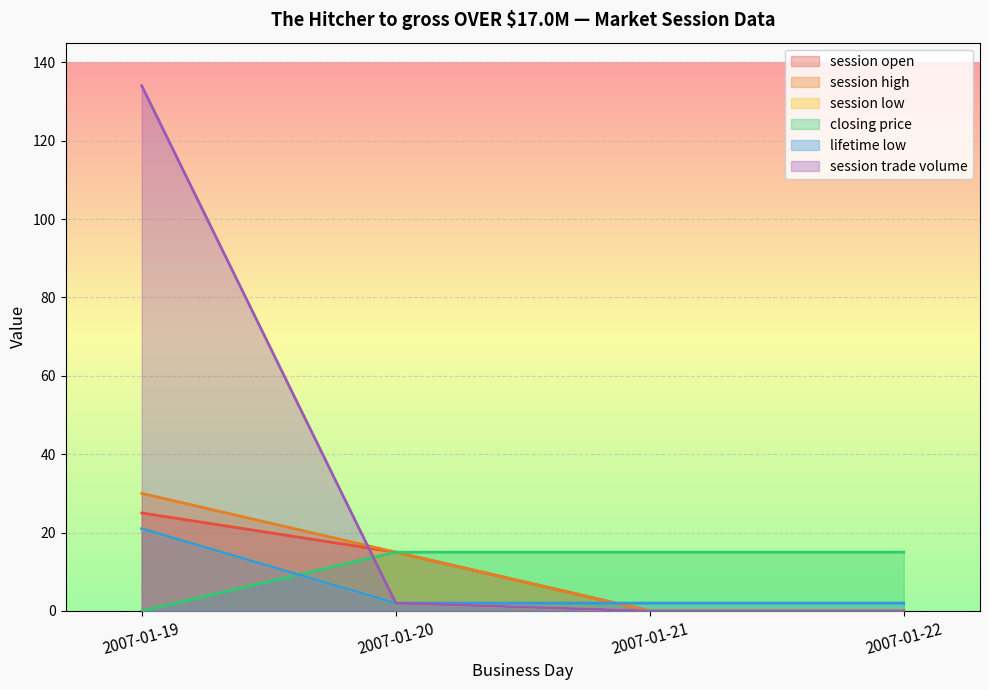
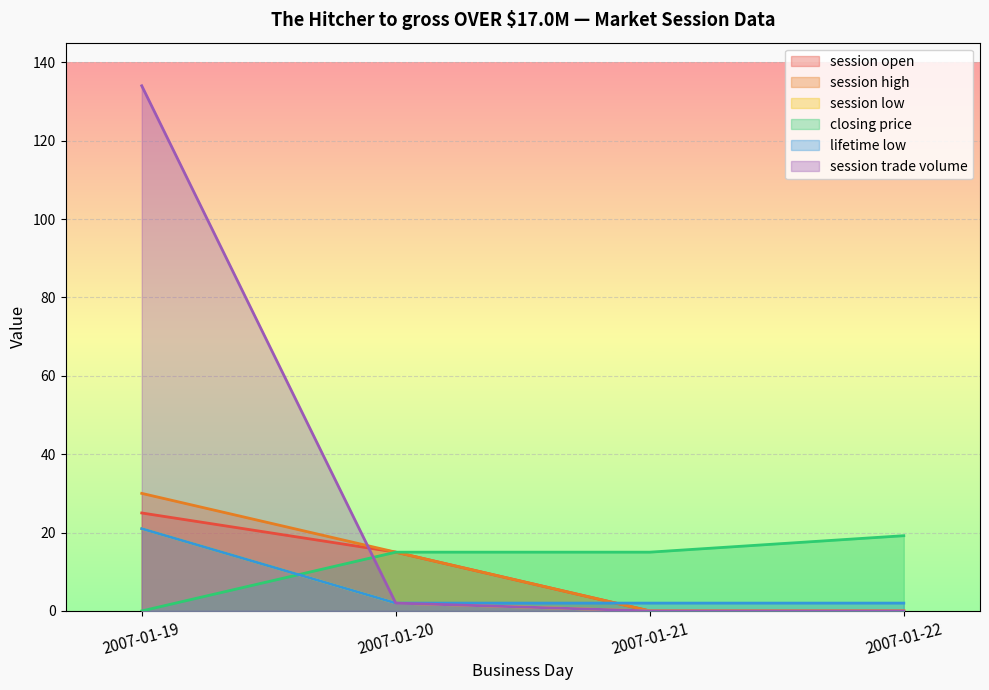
  {
    "closing price": {
      "2007-01-19": 0,
      "2007-01-21": 15,
-     "2007-01-22": 15
+     "2007-01-22": 19
    },
    "lifetime low": {
      "2007-01-21": 2,
      "2007-01-22": 2
    },
    "session trade volume": {
      "2007-01-19": 134
    }
  }
